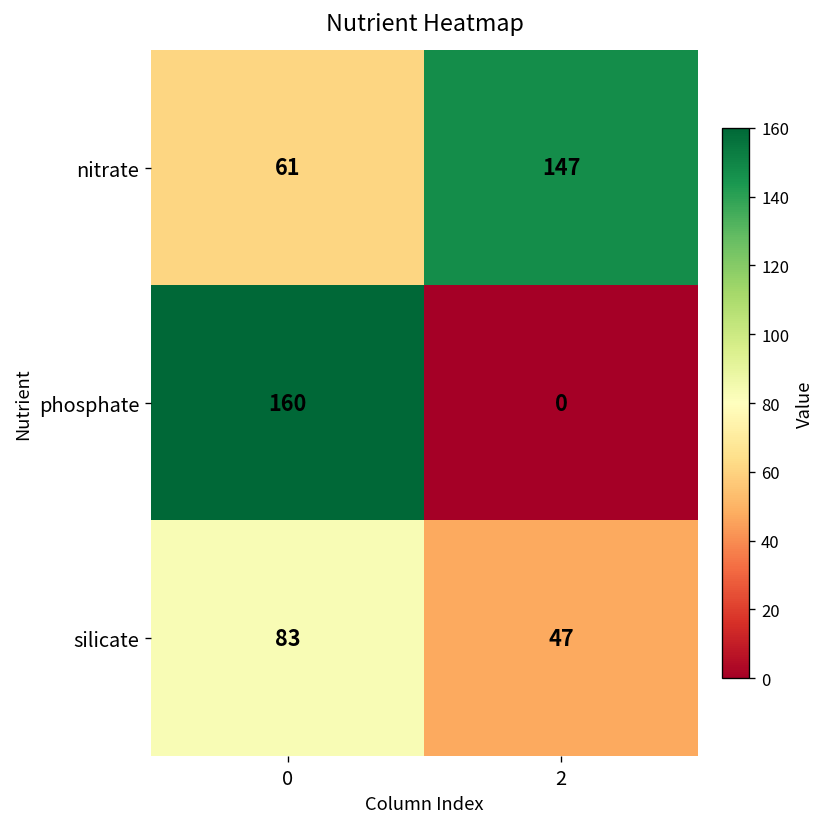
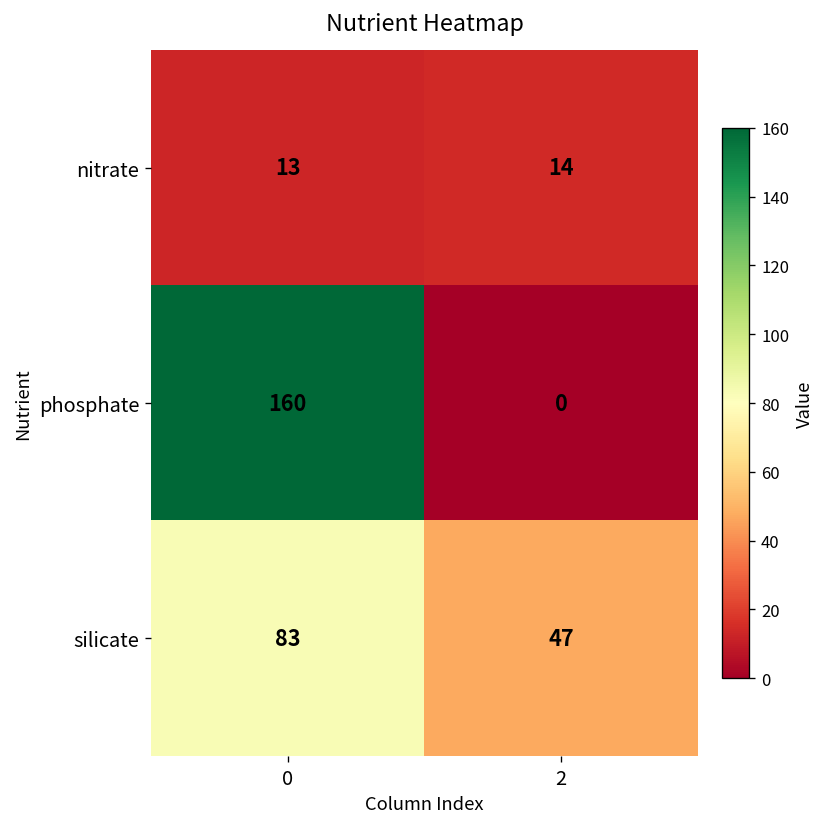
  {
    "nitrate": {
-     "0": 61,
-     "2": 147
+     "0": 13,
+     "2": 14
    },
    "phosphate": {
      "0": 160,
      "2": 0
    },
    "silicate": {
      "0": 83,
      "2": 47
    }
  }
